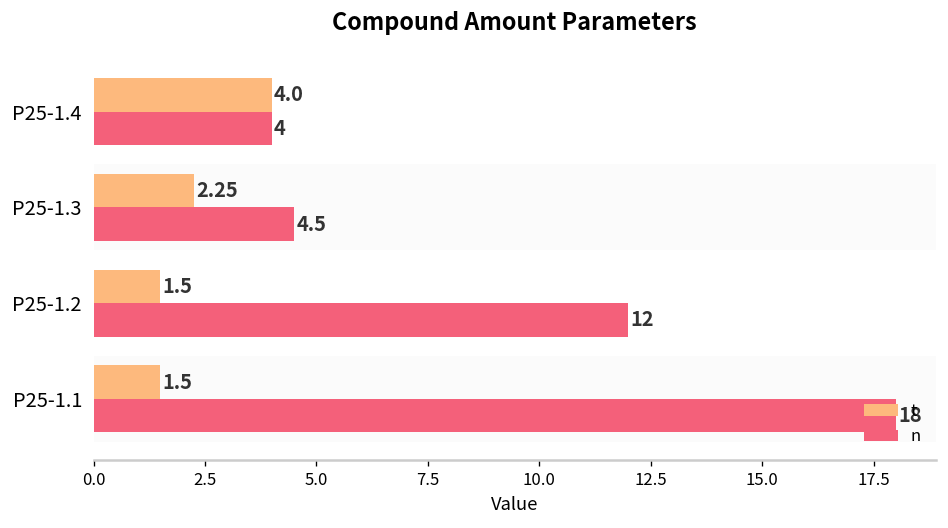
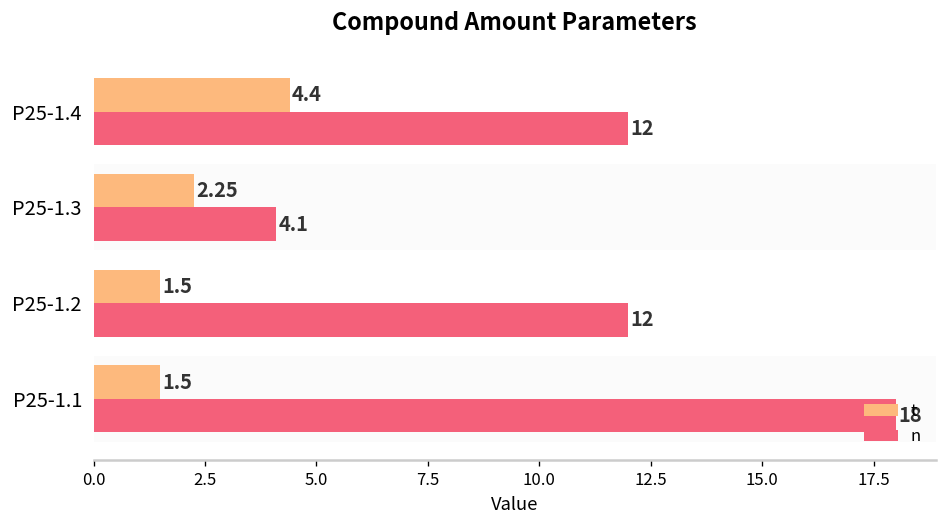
  {
    "t": {
-     "P25-1.4": 4.0,
+     "P25-1.4": 4.4,
      "P25-1.3": 2.25,
      "P25-1.2": 1.5,
      "P25-1.1": 1.5
    },
    "n": {
-     "P25-1.4": 4,
-     "P25-1.3": 4.5,
+     "P25-1.4": 12,
+     "P25-1.3": 4.1,
      "P25-1.2": 12
    }
  }
